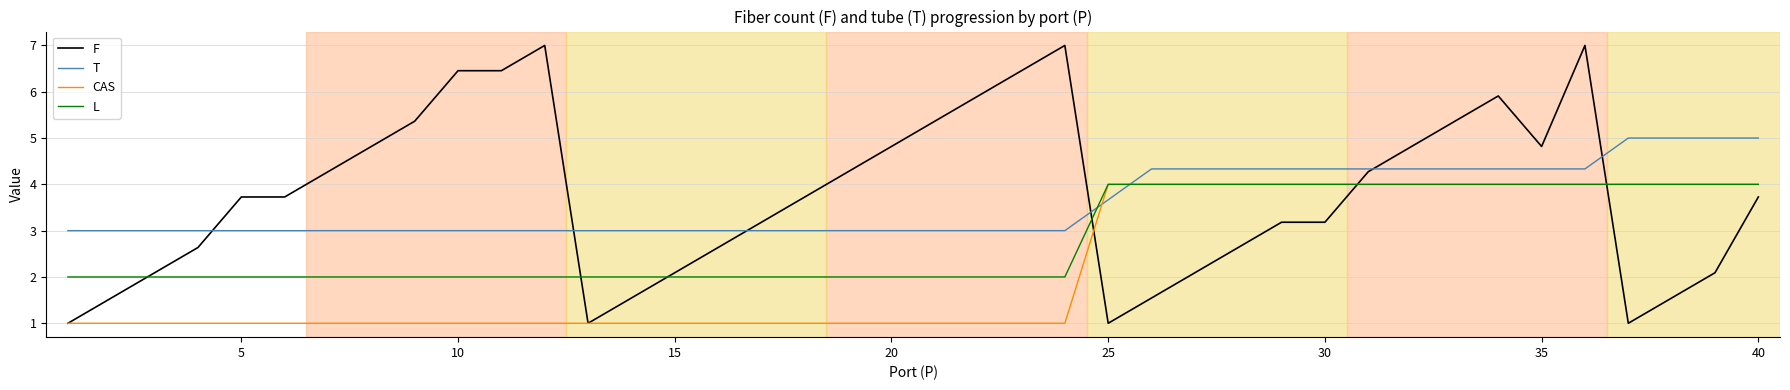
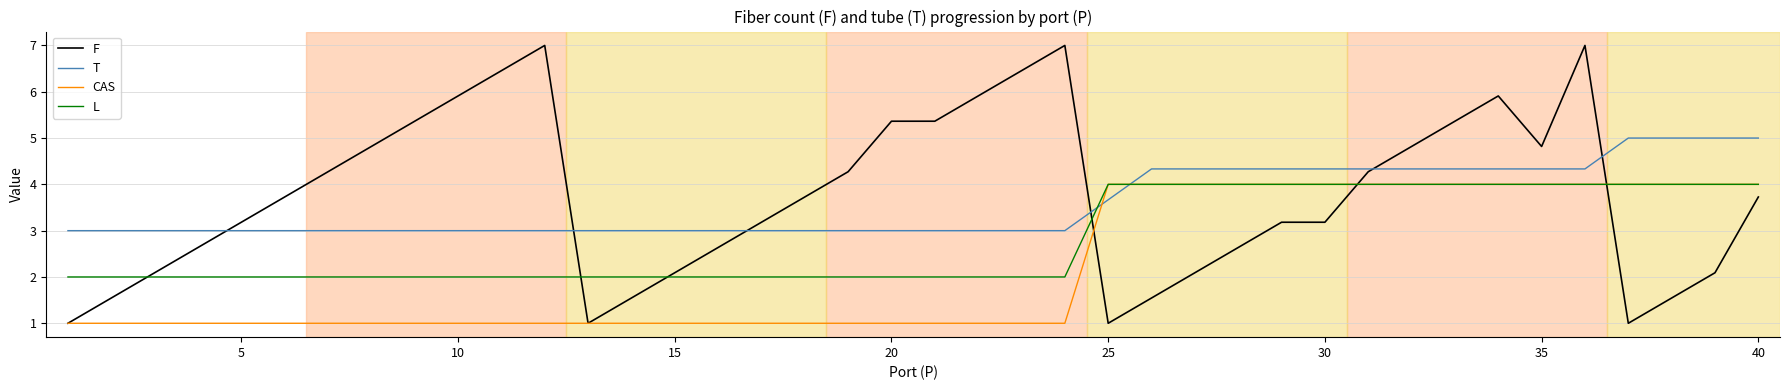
  {
    "F": {
-     "5": 3.7,
-     "10": 6.5,
+     "5": 3.2,
+     "10": 5.9,
      "15": 2.1,
-     "20": 4.8,
+     "20": 5.4,
      "25": 1.0,
      "30": 3.2,
      "35": 4.8,
      "40": 3.7
    },
    "T": {
      "5": 3.0,
      "10": 3.0,
      "15": 3.0,
      "20": 3.0,
      "25": 3.7,
      "30": 4.3,
      "35": 4.3,
      "40": 5.0
    },
    "CAS": {
      "5": 1.0,
      "10": 1.0,
      "15": 1.0,
      "20": 1.0
    },
    "L": {
      "5": 2.0,
      "10": 2.0,
      "15": 2.0,
      "20": 2.0
    }
  }
